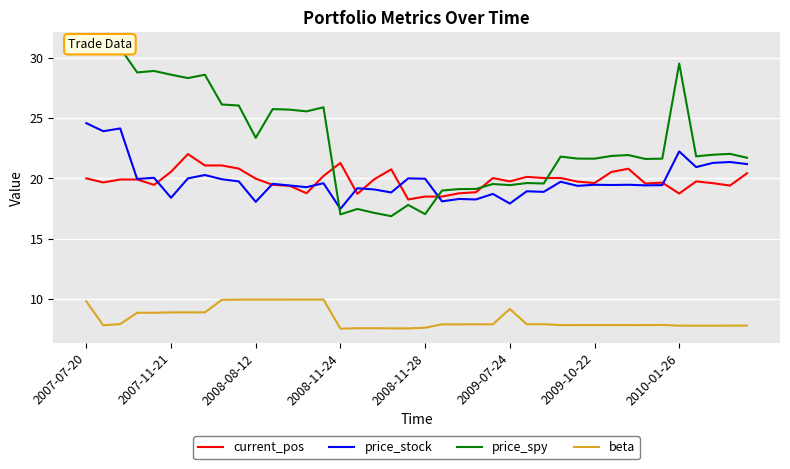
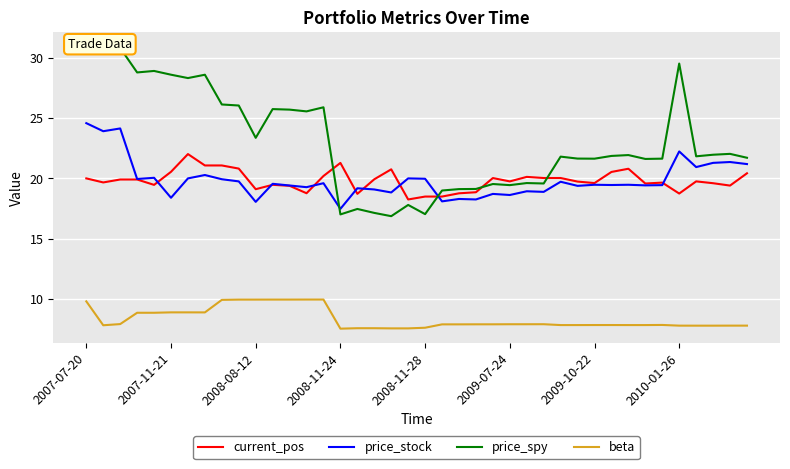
  {
    "current_pos": {
      "2007-07-20": 20.0,
      "2007-11-21": 20.5,
-     "2008-08-12": 20.0,
+     "2008-08-12": 19.1,
      "2008-11-24": 21.3,
      "2008-11-28": 18.5,
      "2009-07-24": 19.8,
      "2010-01-26": 18.7
    },
    "price_stock": {
      "2007-07-20": 24.6,
      "2007-11-21": 18.4,
      "2008-08-12": 18.1,
      "2008-11-24": 17.5,
      "2008-11-28": 20.0,
-     "2009-07-24": 17.9,
+     "2009-07-24": 18.6,
      "2010-01-26": 22.2
    },
    "price_spy": {
      "2007-11-21": 28.6,
      "2008-08-12": 23.4,
      "2008-11-24": 17.0,
      "2008-11-28": 17.0,
      "2009-07-24": 19.4,
      "2009-10-22": 21.6,
      "2010-01-26": 29.5
    },
    "beta": {
      "2007-07-20": 9.8,
      "2007-11-21": 8.9,
      "2008-08-12": 9.9,
      "2008-11-24": 7.5,
      "2008-11-28": 7.6,
-     "2009-07-24": 9.2,
+     "2009-07-24": 7.9,
      "2009-10-22": 7.8,
      "2010-01-26": 7.8
    }
  }
